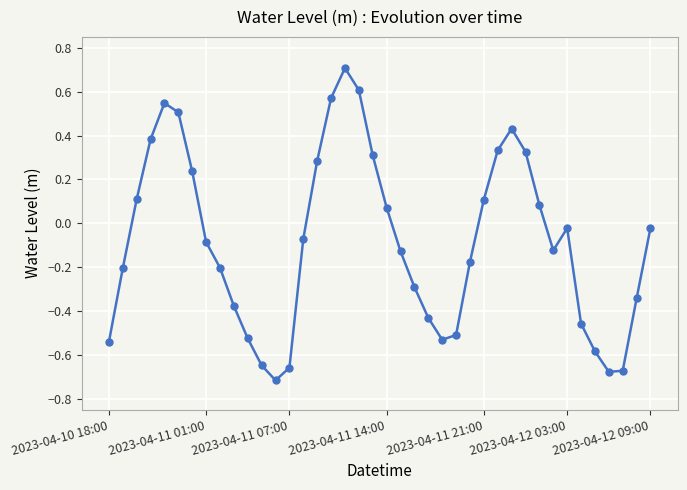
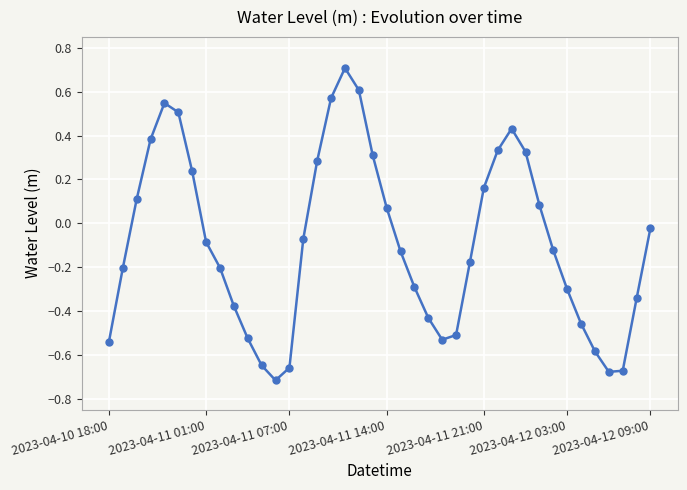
  {
    "2023-04-10 18:00": -0.54,
    "2023-04-11 01:00": -0.09,
    "2023-04-11 07:00": -0.66,
    "2023-04-11 14:00": 0.07,
-   "2023-04-11 21:00": 0.11,
-   "2023-04-12 03:00": -0.02,
+   "2023-04-11 21:00": 0.16,
+   "2023-04-12 03:00": -0.30,
    "2023-04-12 09:00": -0.02
  }
